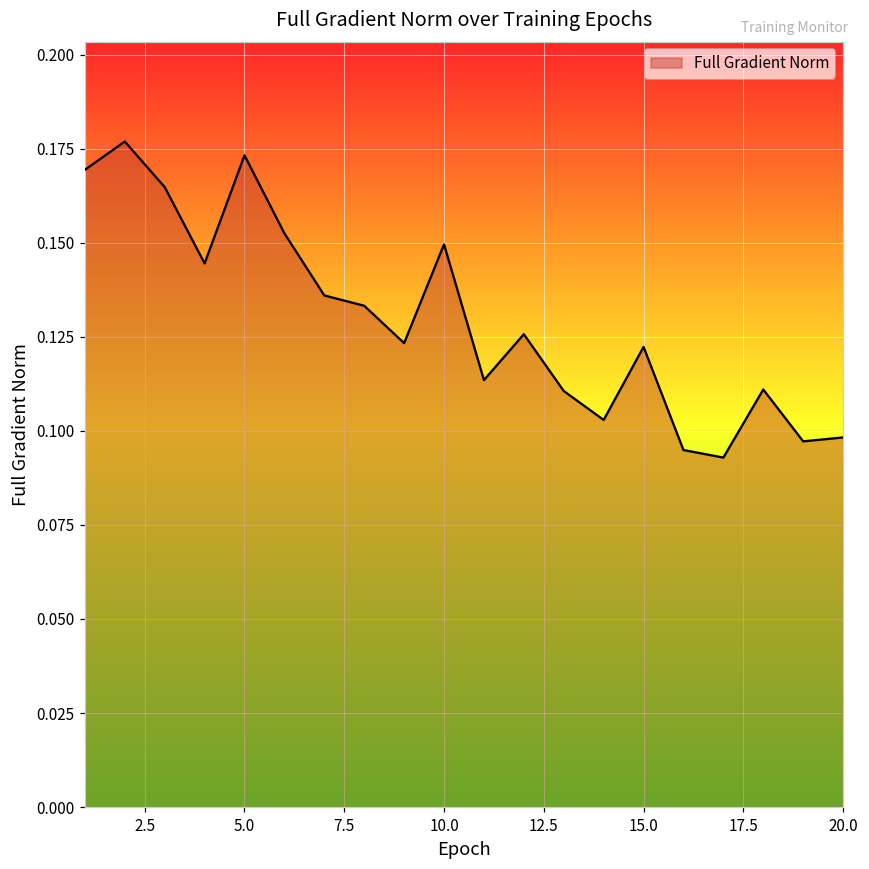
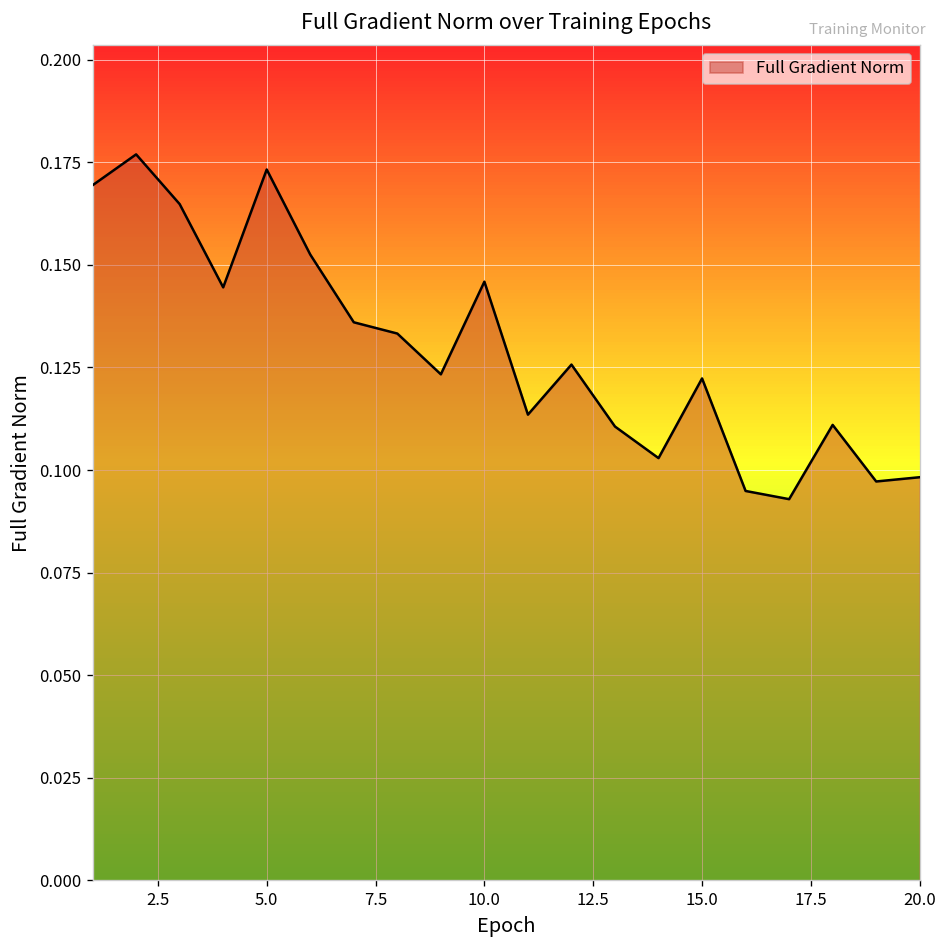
  {
    "5.0": 0.173,
-   "10.0": 0.150,
+   "10.0": 0.146,
    "15.0": 0.122,
    "20.0": 0.098
  }
